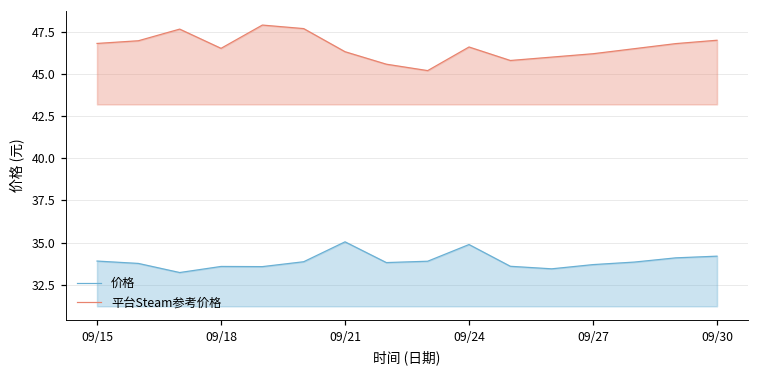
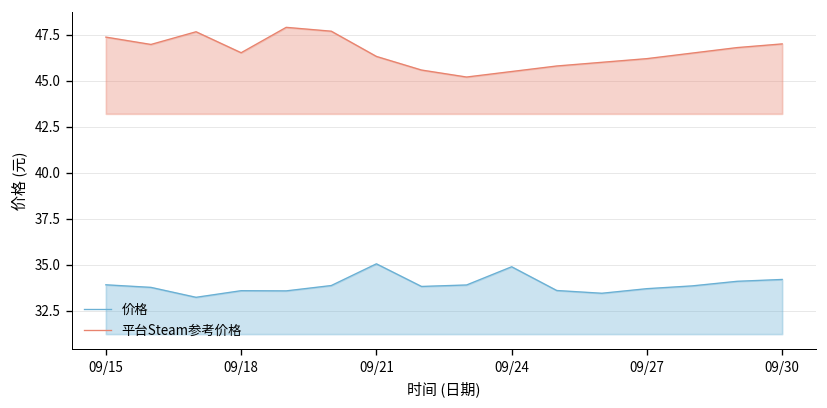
  {
    "价格": {
      "09/15": 33.9,
      "09/18": 33.6,
      "09/21": 35.1,
      "09/24": 34.9,
      "09/27": 33.7,
      "09/30": 34.2
    },
    "平台Steam参考价格": {
-     "09/15": 46.8,
+     "09/15": 47.4,
      "09/18": 46.5,
      "09/21": 46.3,
-     "09/24": 46.6,
+     "09/24": 45.5,
      "09/27": 46.2,
      "09/30": 47.0
    }
  }
